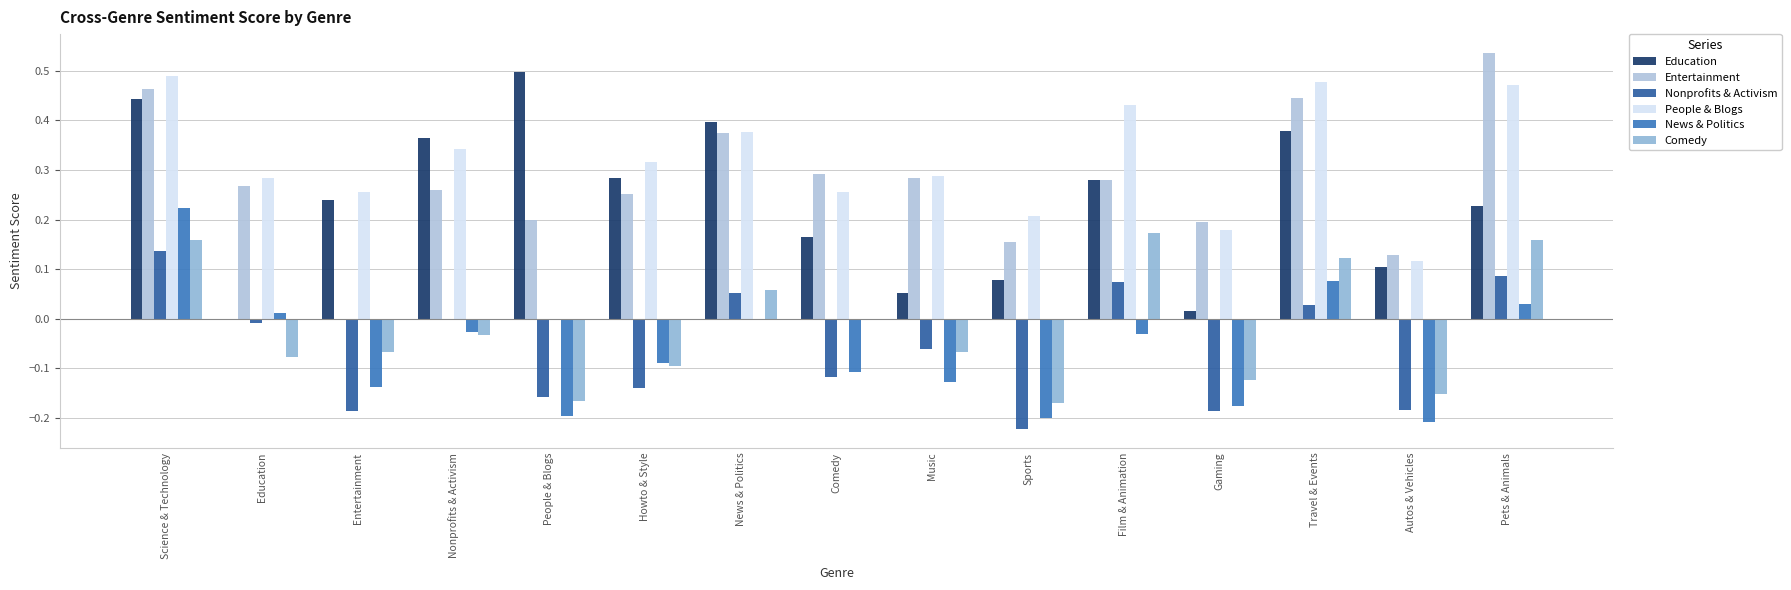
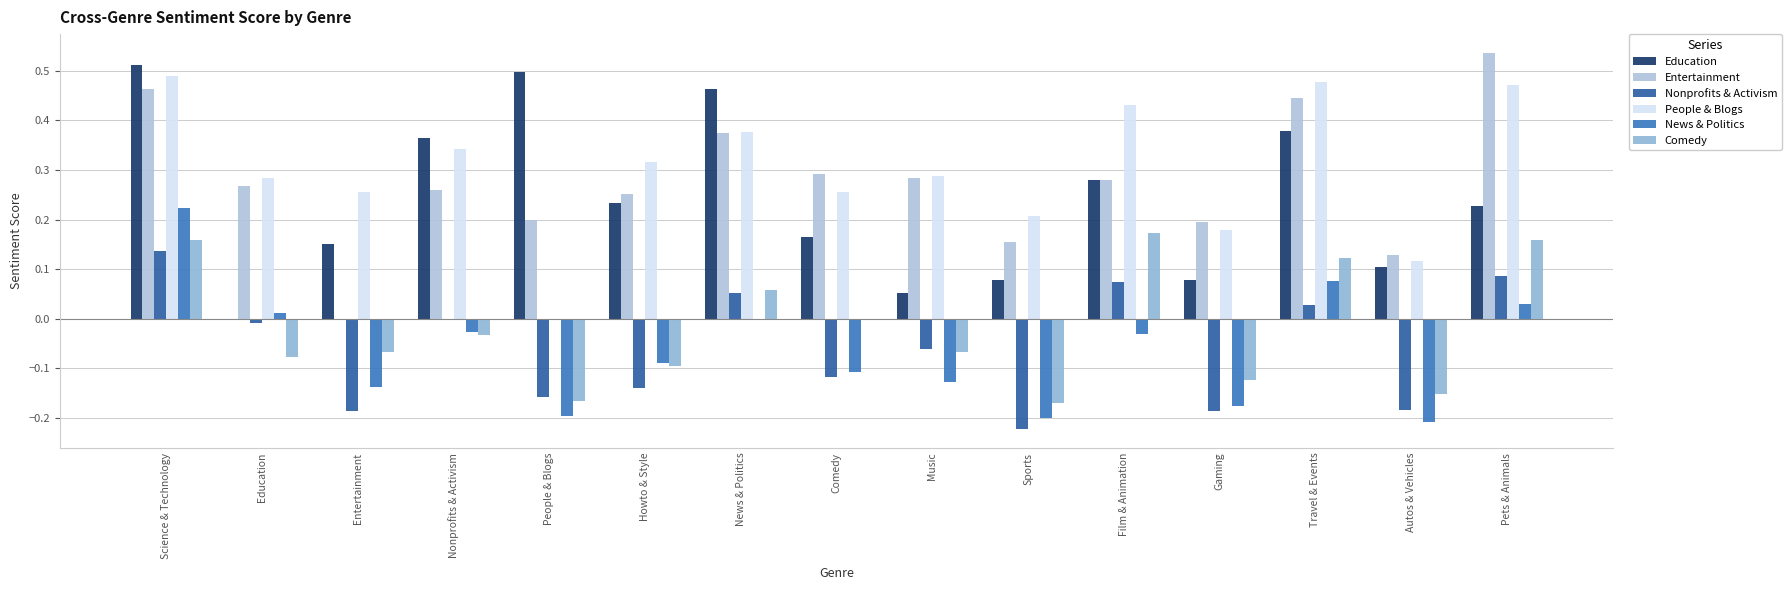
  {
    "Education": {
-     "Science & Technology": 0.44,
+     "Science & Technology": 0.51,
      "Education": 0.00,
-     "Entertainment": 0.24,
+     "Entertainment": 0.15,
      "Nonprofits & Activism": 0.36,
      "People & Blogs": 0.50,
-     "Howto & Style": 0.28,
-     "News & Politics": 0.40,
+     "Howto & Style": 0.23,
+     "News & Politics": 0.46,
      "Comedy": 0.16,
      "Music": 0.05,
      "Sports": 0.08,
      "Film & Animation": 0.28,
-     "Gaming": 0.01,
+     "Gaming": 0.08,
      "Travel & Events": 0.38,
      "Autos & Vehicles": 0.10,
      "Pets & Animals": 0.23
    }
  }
